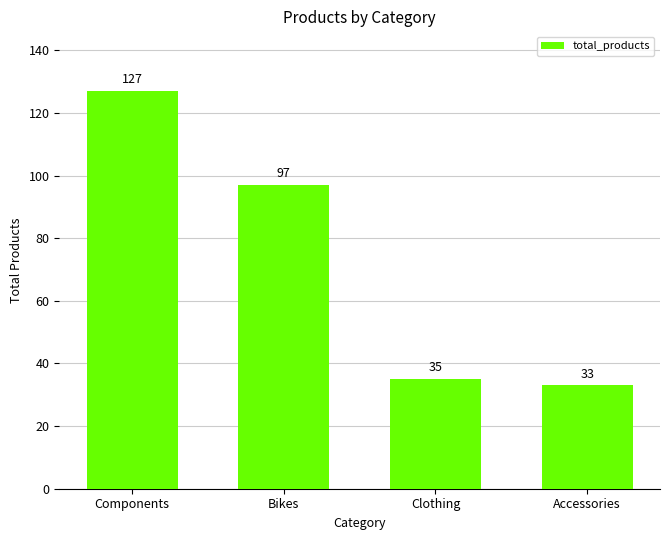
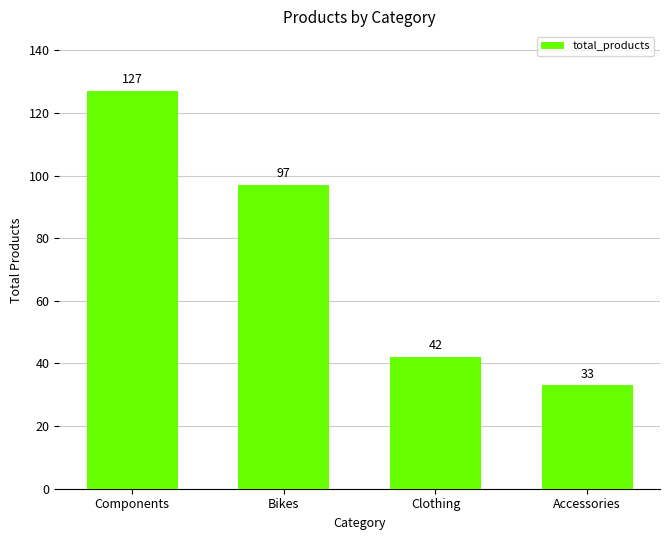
  {
    "Components": 127,
    "Bikes": 97,
-   "Clothing": 35,
+   "Clothing": 42,
    "Accessories": 33
  }
